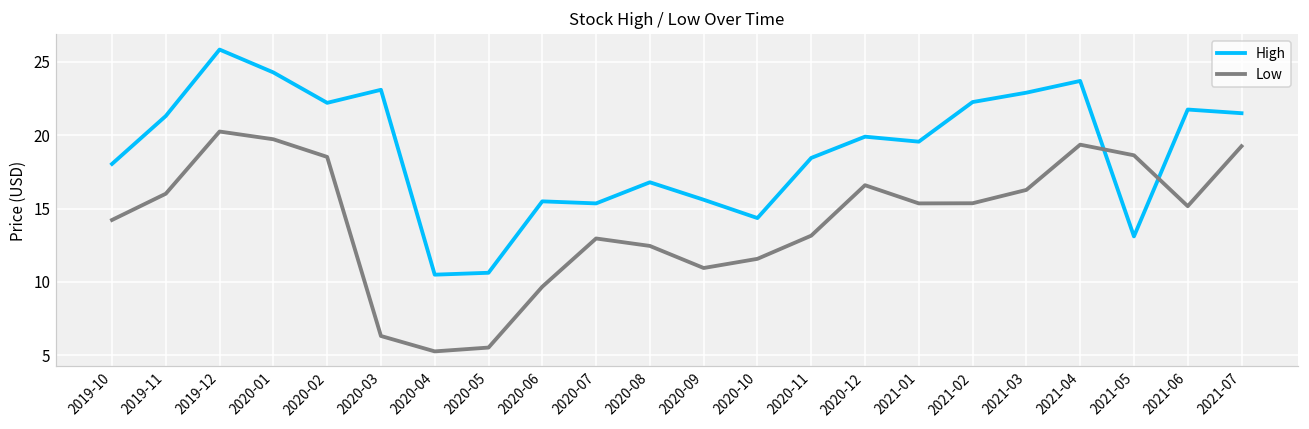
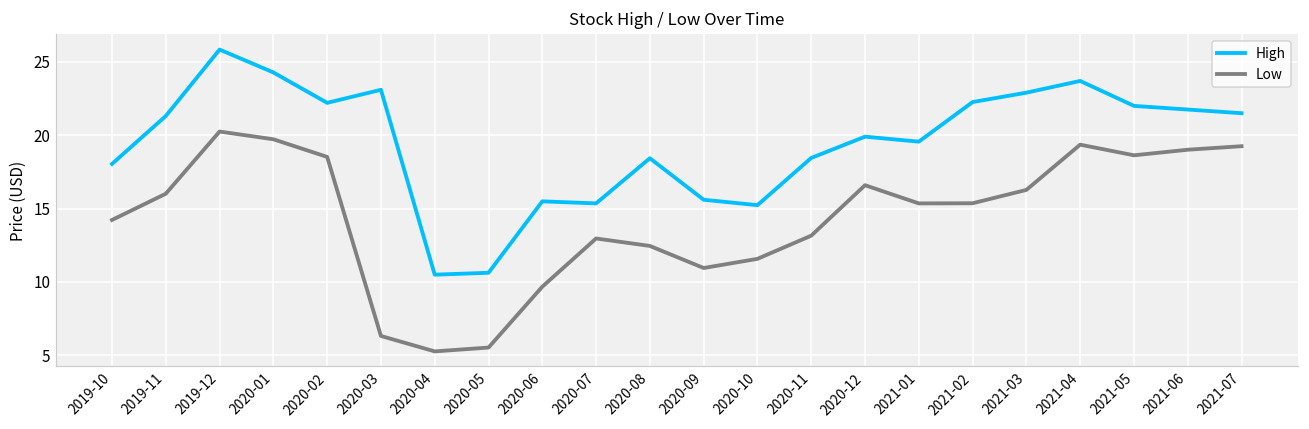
  {
    "High": {
      "2019-10": 18.0,
      "2019-11": 21.3,
      "2019-12": 25.8,
      "2020-01": 24.3,
      "2020-02": 22.2,
      "2020-03": 23.1,
      "2020-04": 10.5,
      "2020-05": 10.6,
      "2020-06": 15.5,
      "2020-07": 15.4,
-     "2020-08": 16.8,
+     "2020-08": 18.4,
      "2020-09": 15.6,
-     "2020-10": 14.4,
+     "2020-10": 15.2,
      "2020-11": 18.5,
      "2020-12": 19.9,
      "2021-01": 19.6,
      "2021-02": 22.3,
      "2021-03": 22.9,
      "2021-04": 23.7,
-     "2021-05": 13.1,
+     "2021-05": 22.0,
      "2021-06": 21.8,
      "2021-07": 21.5
    },
    "Low": {
      "2019-10": 14.2,
      "2019-11": 16.0,
      "2019-12": 20.3,
      "2020-01": 19.7,
      "2020-02": 18.5,
      "2020-03": 6.3,
      "2020-04": 5.3,
      "2020-05": 5.5,
      "2020-06": 9.7,
      "2020-07": 13.0,
      "2020-08": 12.5,
      "2020-09": 10.9,
      "2020-10": 11.6,
      "2020-11": 13.2,
      "2020-12": 16.6,
      "2021-01": 15.4,
      "2021-02": 15.4,
      "2021-03": 16.3,
      "2021-04": 19.4,
      "2021-05": 18.6,
-     "2021-06": 15.2,
+     "2021-06": 19.0,
      "2021-07": 19.3
    }
  }
